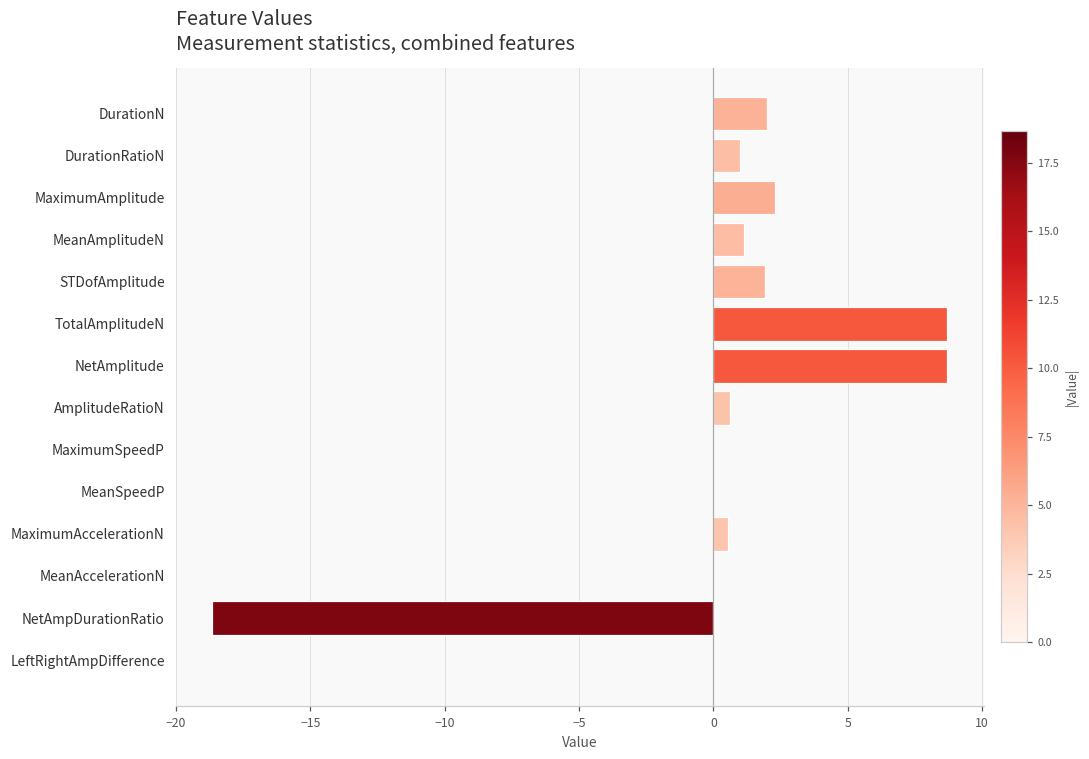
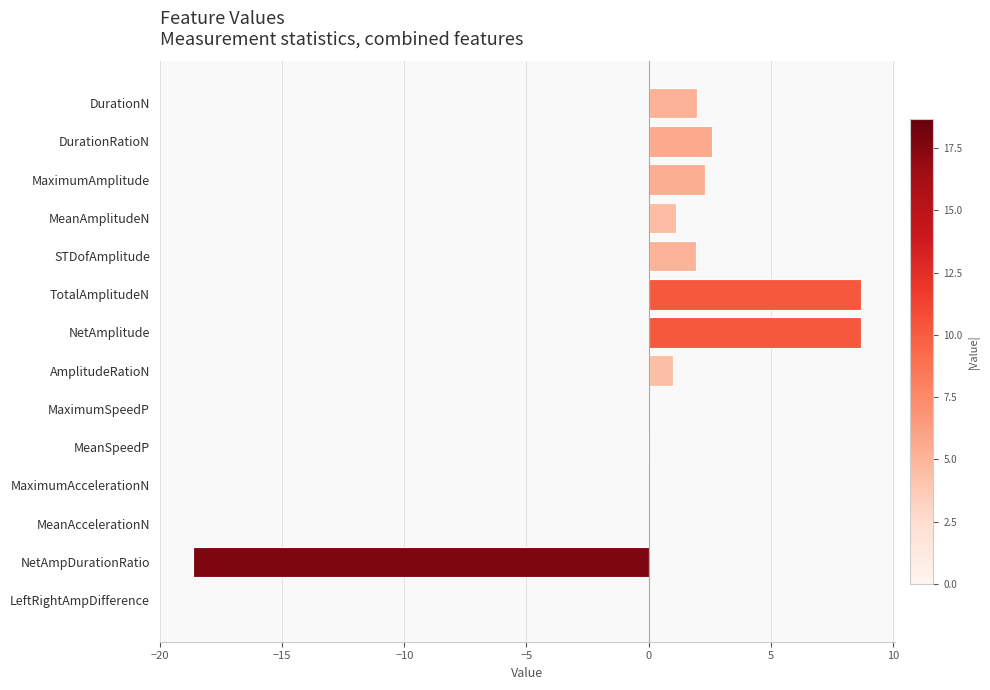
  {
    "DurationN": 2.0,
-   "DurationRatioN": 1.0,
+   "DurationRatioN": 2.6,
    "MaximumAmplitude": 2.3,
    "MeanAmplitudeN": 1.1,
    "STDofAmplitude": 1.9,
    "TotalAmplitudeN": 8.7,
    "NetAmplitude": 8.7,
-   "AmplitudeRatioN": 0.6,
-   "MaximumAccelerationN": 0.5,
+   "AmplitudeRatioN": 1.0,
+   "MaximumAccelerationN": 0.0,
    "NetAmpDurationRatio": -18.7,
    "LeftRightAmpDifference": 0.0
  }
